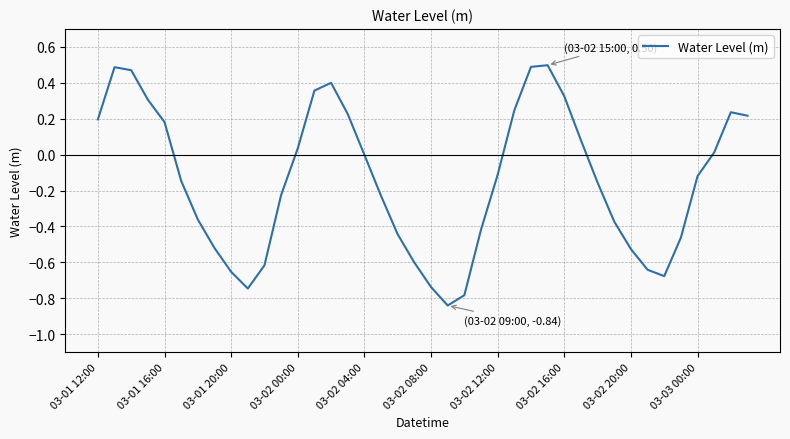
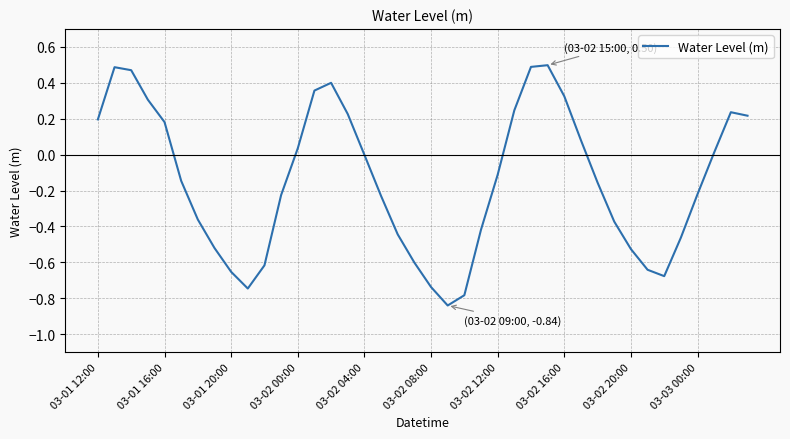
  {
    "03-01 12:00": 0.20,
    "03-01 16:00": 0.18,
    "03-01 20:00": -0.65,
    "03-02 00:00": 0.03,
    "03-02 04:00": 0.00,
    "03-02 08:00": -0.74,
    "03-02 12:00": -0.11,
    "03-02 16:00": 0.32,
    "03-02 20:00": -0.53,
-   "03-03 00:00": -0.12
+   "03-03 00:00": -0.22
  }
